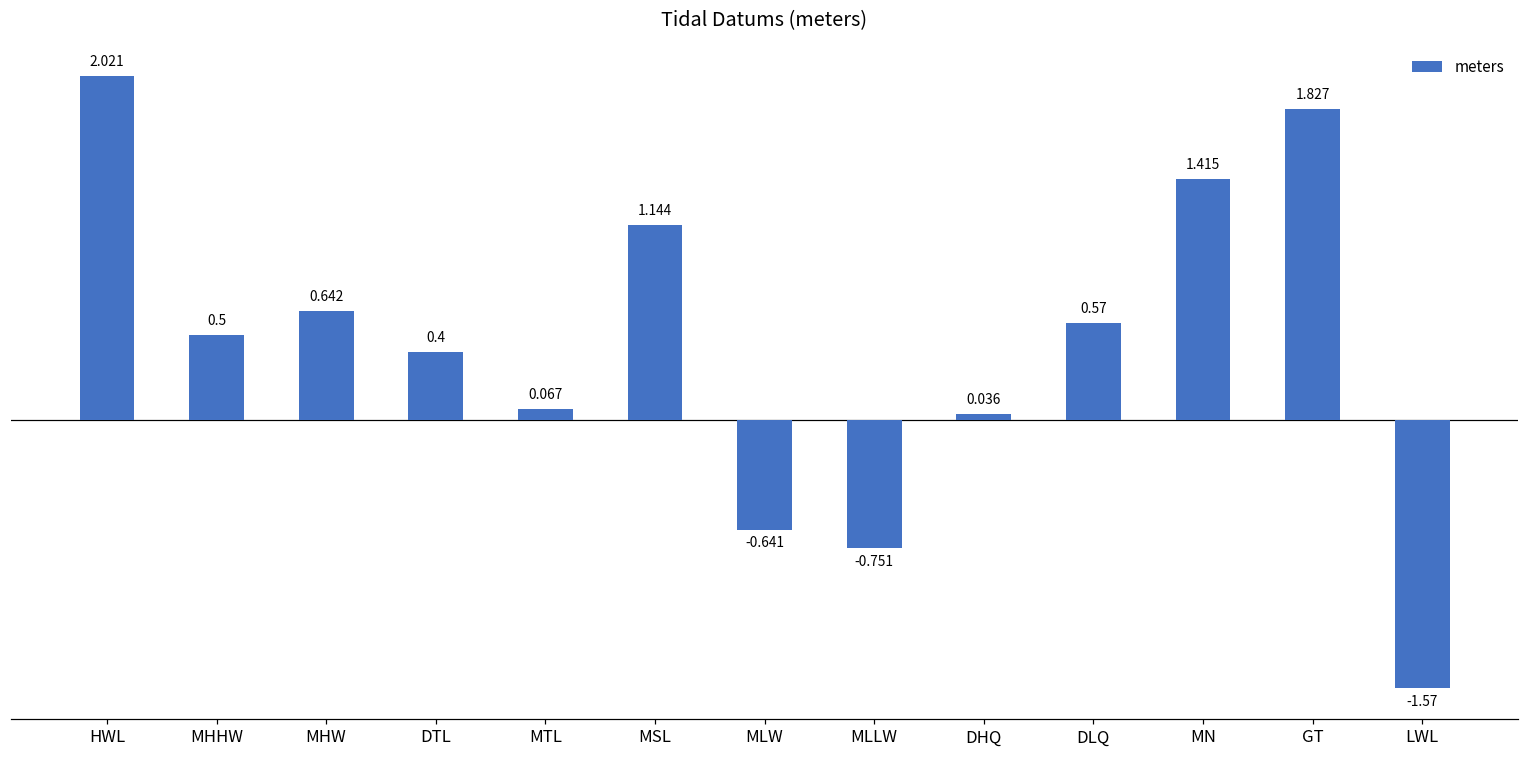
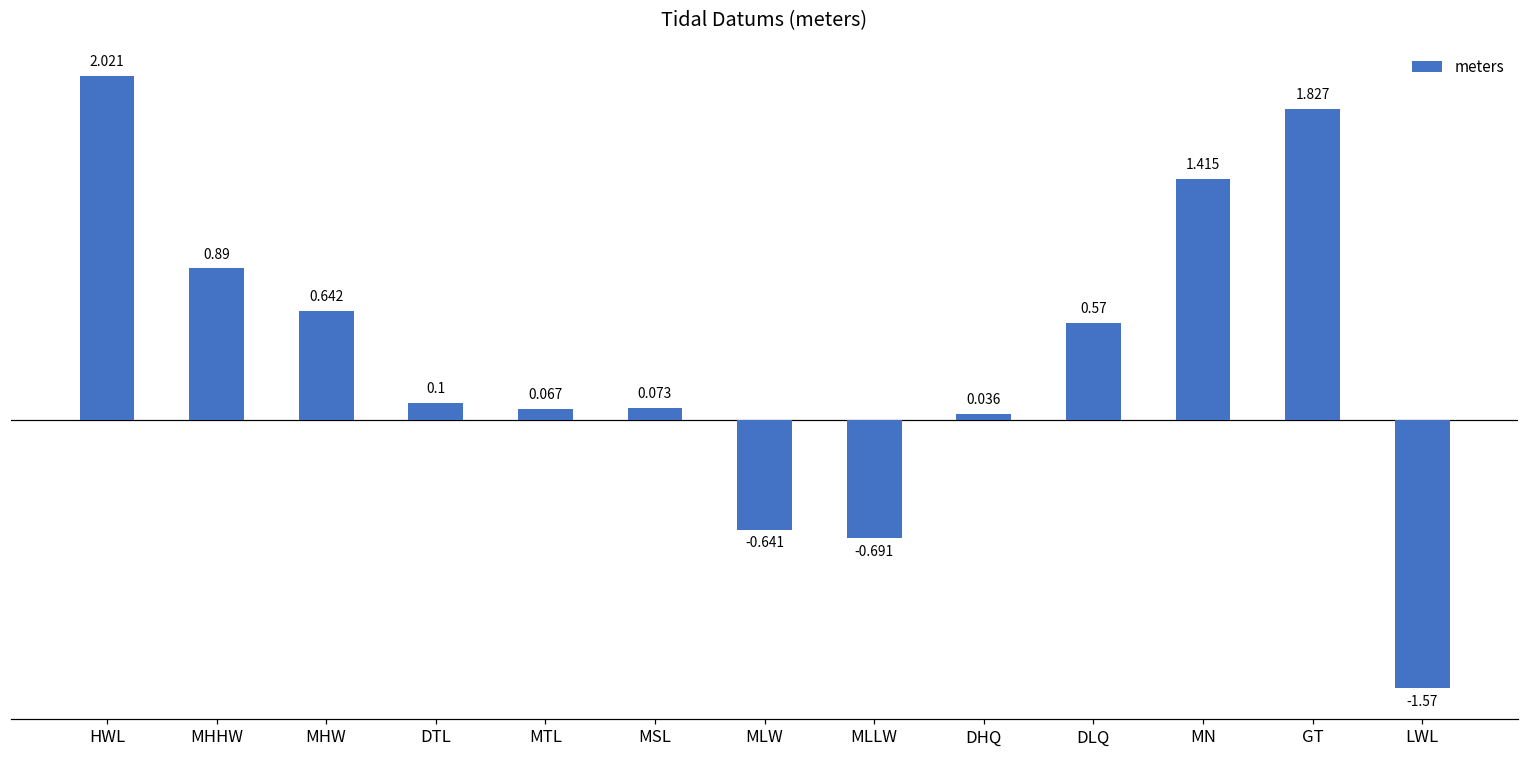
  {
    "HWL": 2.021,
-   "MHHW": 0.5,
+   "MHHW": 0.89,
    "MHW": 0.642,
-   "DTL": 0.4,
+   "DTL": 0.1,
    "MTL": 0.067,
-   "MSL": 1.144,
+   "MSL": 0.073,
    "MLW": -0.641,
-   "MLLW": -0.751,
+   "MLLW": -0.691,
    "DHQ": 0.036,
    "DLQ": 0.57,
    "MN": 1.415,
    "GT": 1.827,
    "LWL": -1.57
  }
